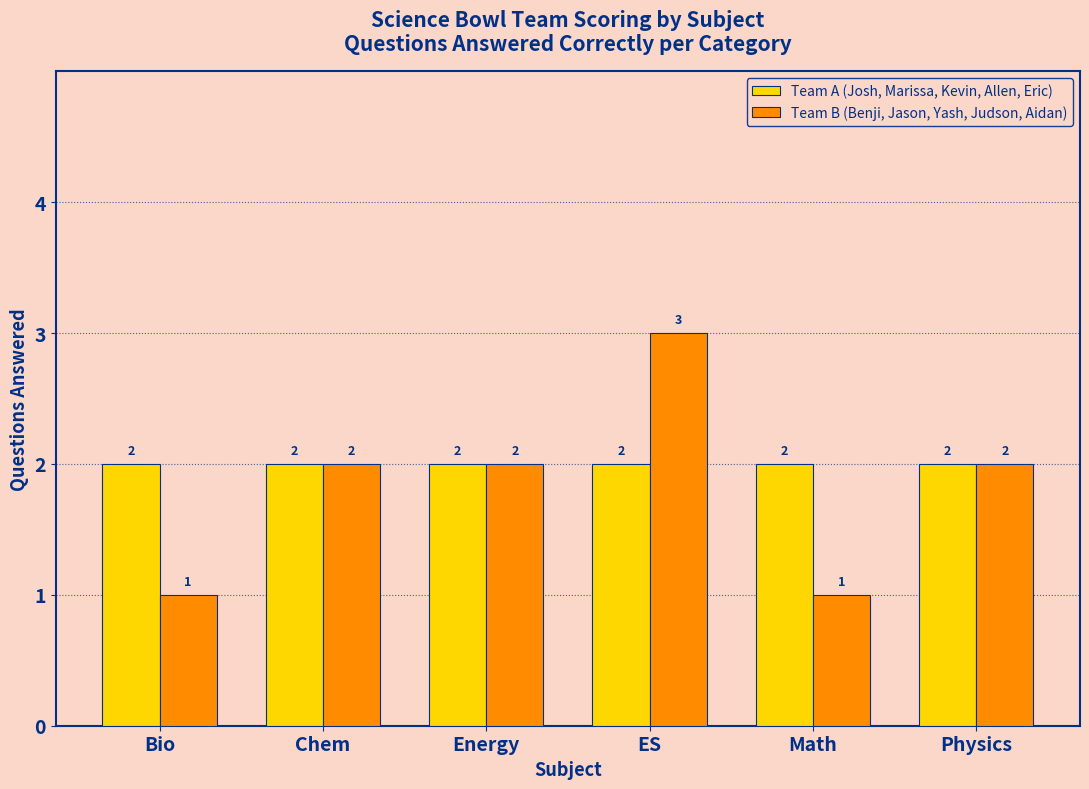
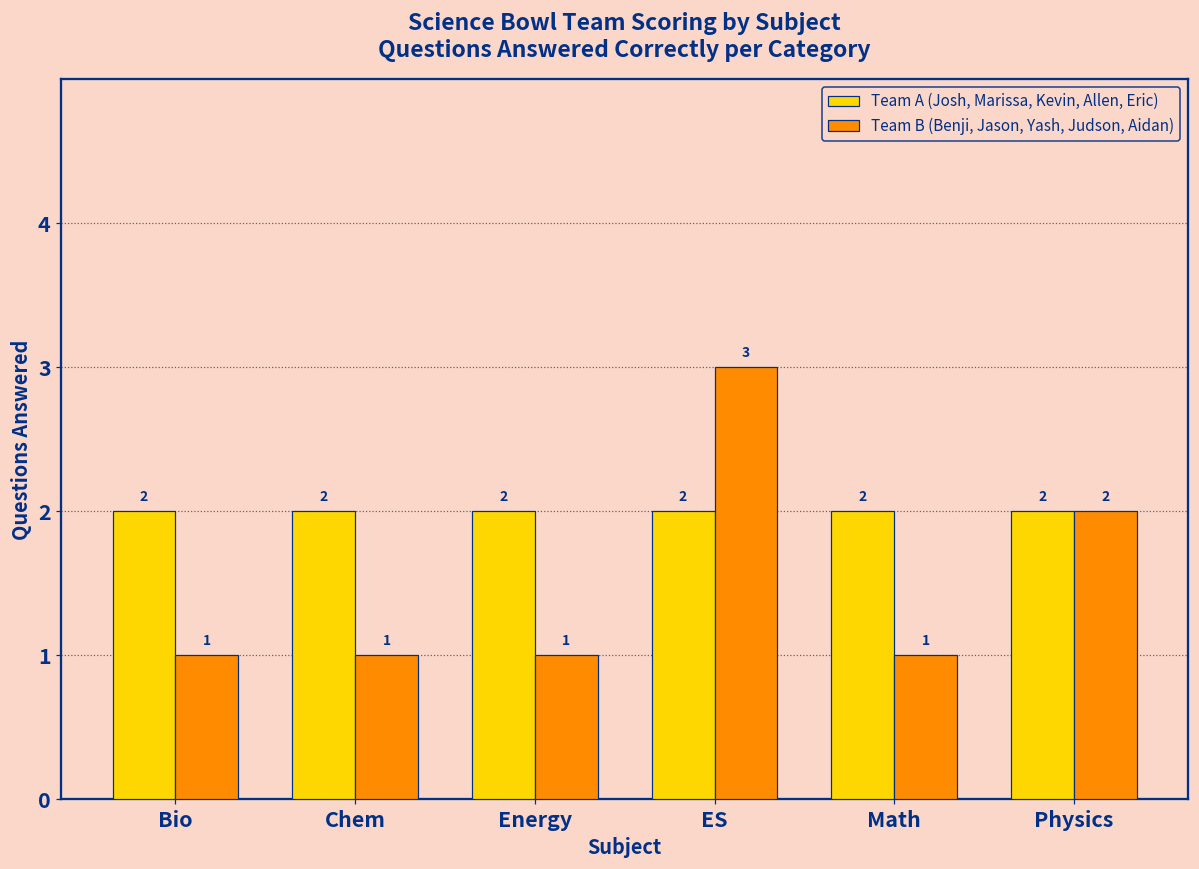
  {
    "Team A (Josh, Marissa, Kevin, Allen, Eric)": {
      "Bio": 2,
      "Chem": 2,
      "Energy": 2,
      "ES": 2,
      "Math": 2,
      "Physics": 2
    },
    "Team B (Benji, Jason, Yash, Judson, Aidan)": {
      "Bio": 1,
-     "Chem": 2,
-     "Energy": 2,
+     "Chem": 1,
+     "Energy": 1,
      "ES": 3,
      "Math": 1,
      "Physics": 2
    }
  }
